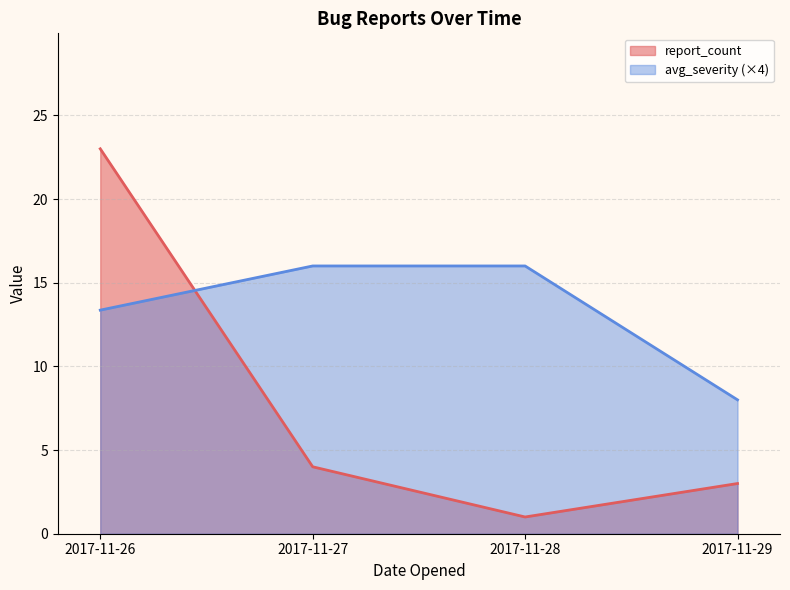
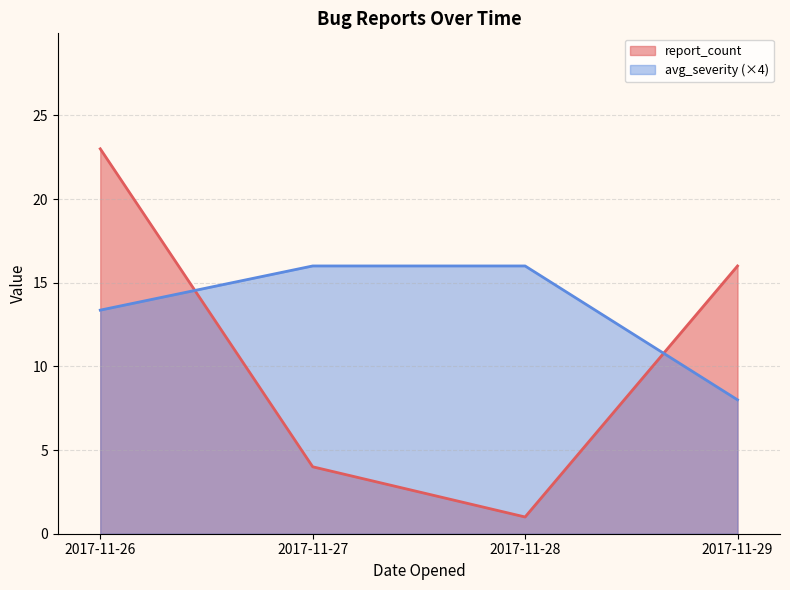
  {
    "report_count": {
      "2017-11-26": 23,
      "2017-11-27": 4,
      "2017-11-28": 1,
-     "2017-11-29": 3
+     "2017-11-29": 16
    },
    "avg_severity (×4)": {
      "2017-11-26": 13.4,
      "2017-11-27": 16,
      "2017-11-28": 16,
      "2017-11-29": 8
    }
  }
